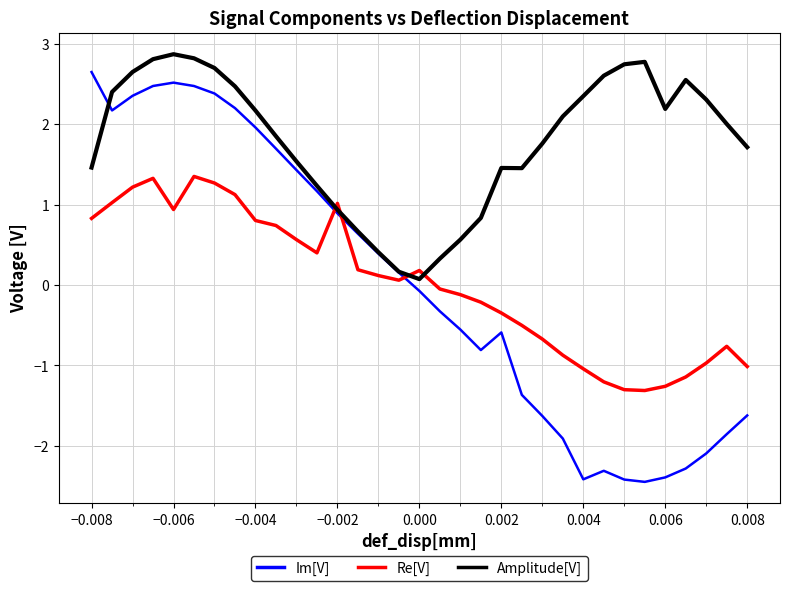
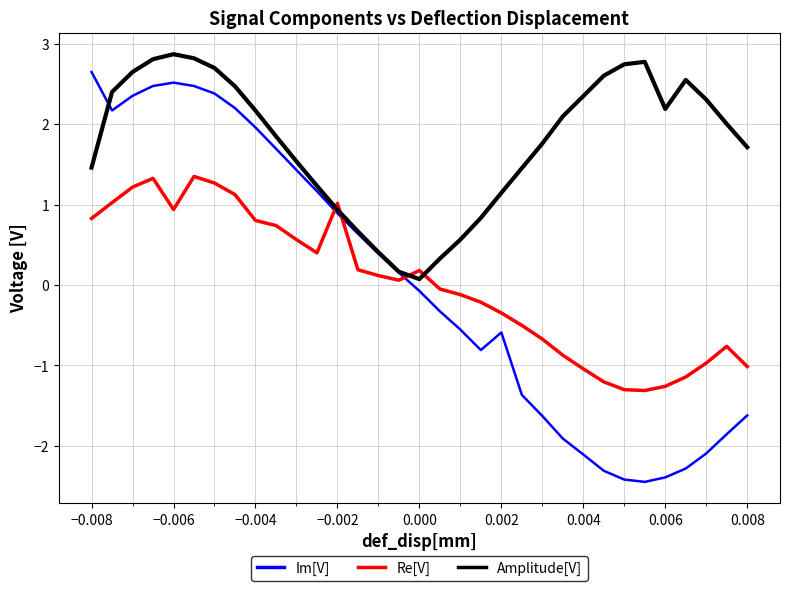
  {
    "Im[V]": {
      "−0.008": 2.6,
      "−0.006": 2.5,
      "−0.004": 2.0,
      "−0.002": 0.9,
      "0.000": -0.1,
      "0.002": -0.6,
-     "0.004": -2.4,
+     "0.004": -2.1,
      "0.006": -2.4,
      "0.008": -1.6
    },
    "Re[V]": {
      "−0.008": 0.8,
      "−0.006": 0.9,
      "−0.004": 0.8,
      "−0.002": 1.0,
      "0.000": 0.2,
      "0.002": -0.3,
      "0.004": -1.0,
      "0.006": -1.3,
      "0.008": -1.0
    },
    "Amplitude[V]": {
      "−0.008": 1.5,
      "−0.006": 2.9,
      "−0.004": 2.2,
      "−0.002": 0.9,
      "0.000": 0.1,
-     "0.002": 1.5,
+     "0.002": 1.1,
      "0.004": 2.4,
      "0.006": 2.2,
      "0.008": 1.7
    }
  }
